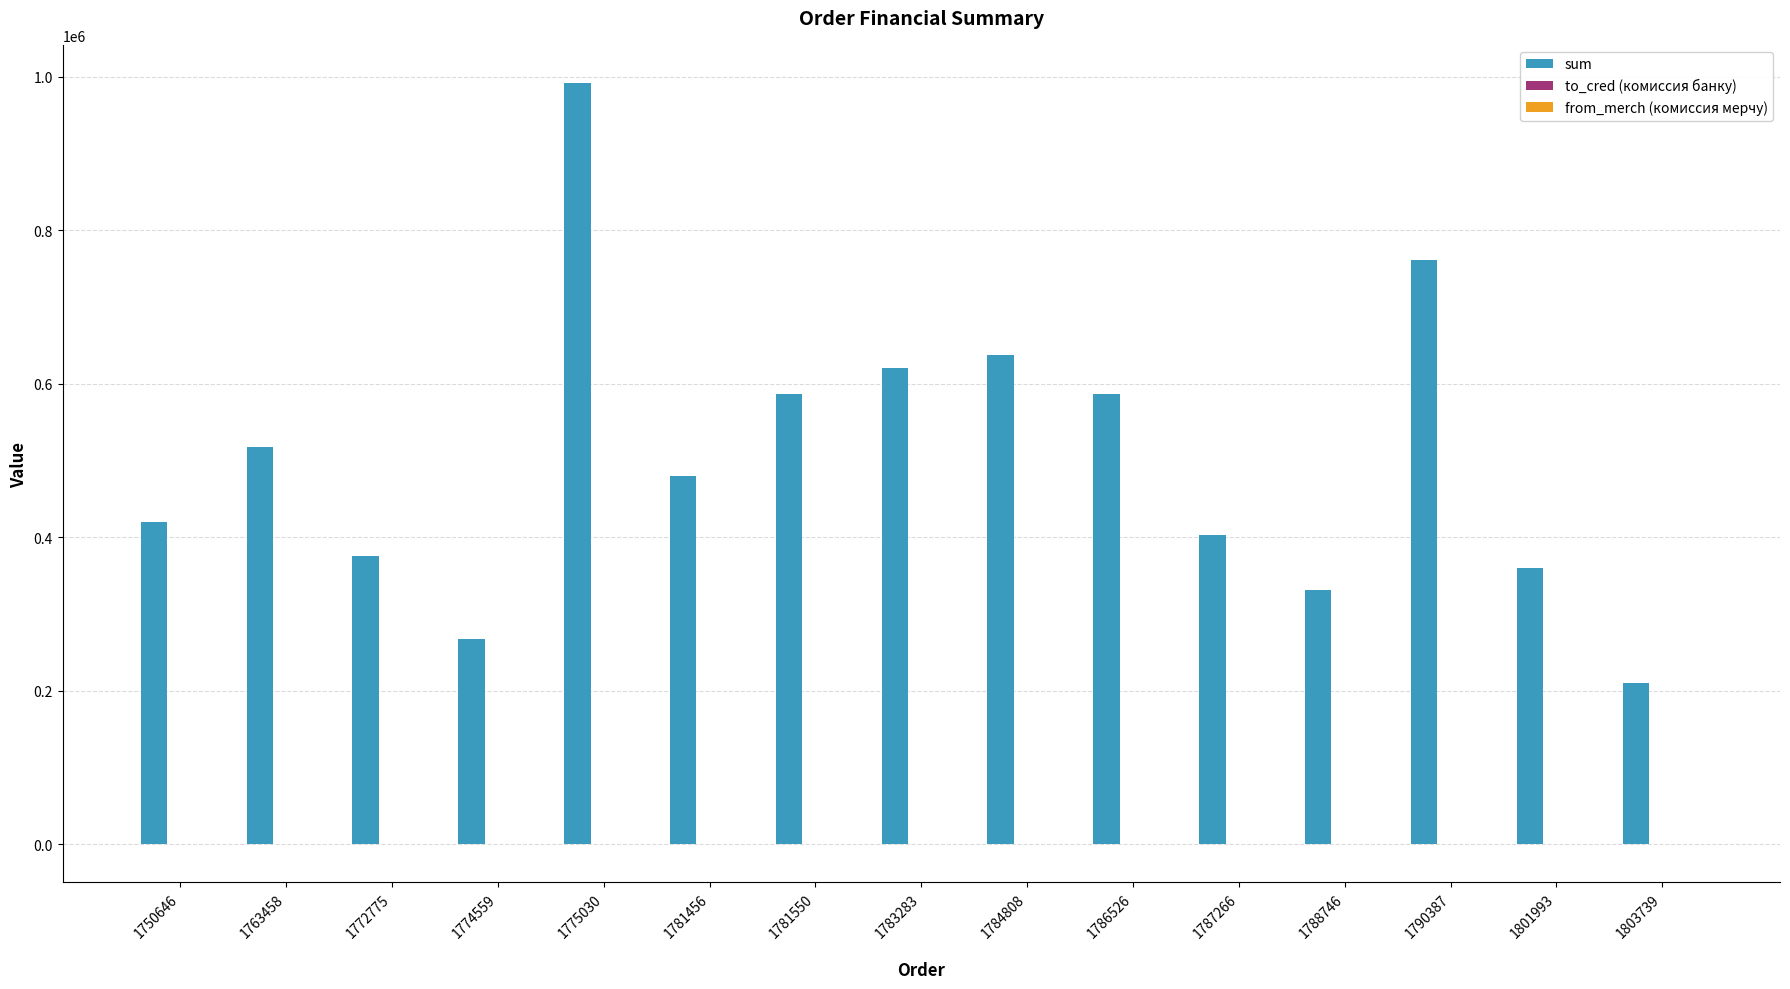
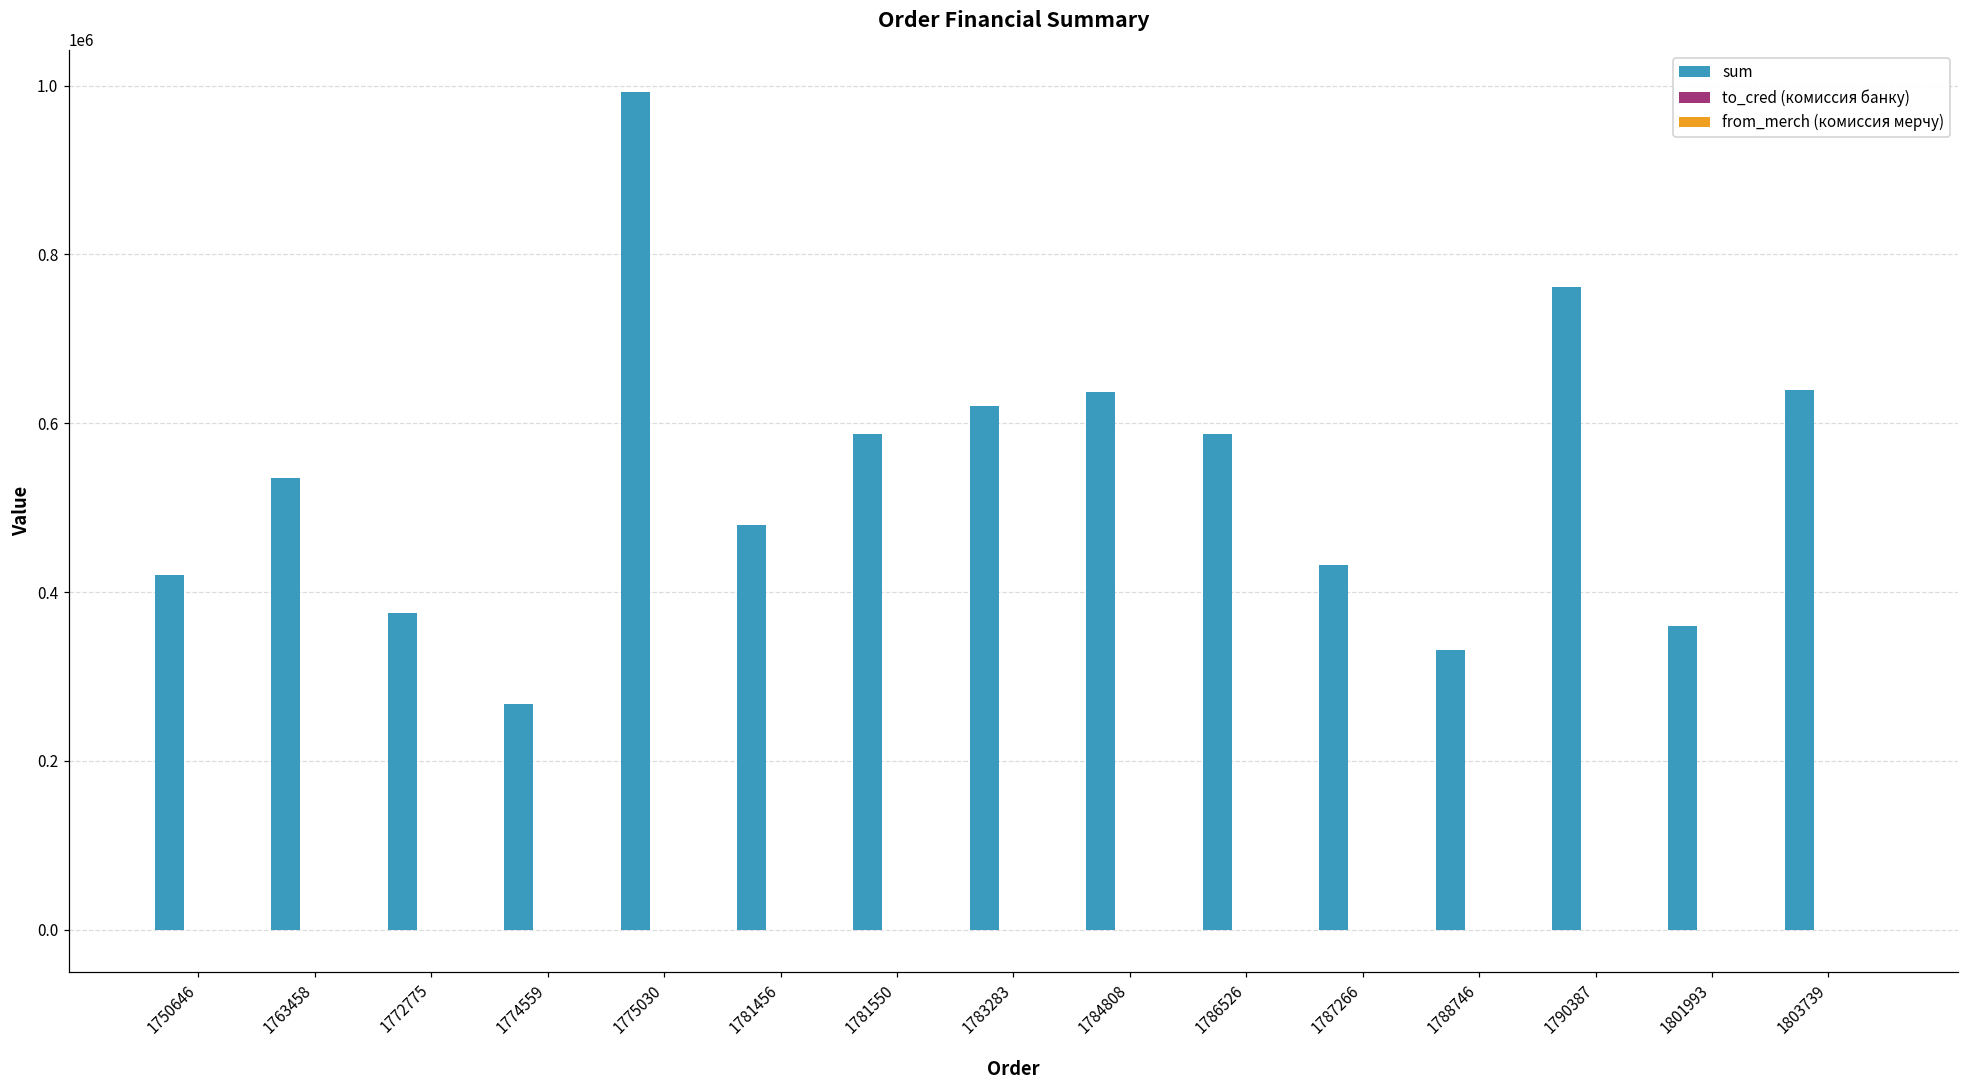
  {
    "sum": {
      "1750646": 420000,
-     "1763458": 520000,
+     "1763458": 540000,
      "1772775": 380000,
      "1774559": 270000,
      "1775030": 990000,
      "1781456": 480000,
      "1781550": 590000,
      "1783283": 620000,
      "1784808": 640000,
      "1786526": 590000,
-     "1787266": 400000,
+     "1787266": 430000,
      "1788746": 330000,
      "1790387": 760000,
      "1801993": 360000,
-     "1803739": 210000
+     "1803739": 640000
    }
  }
